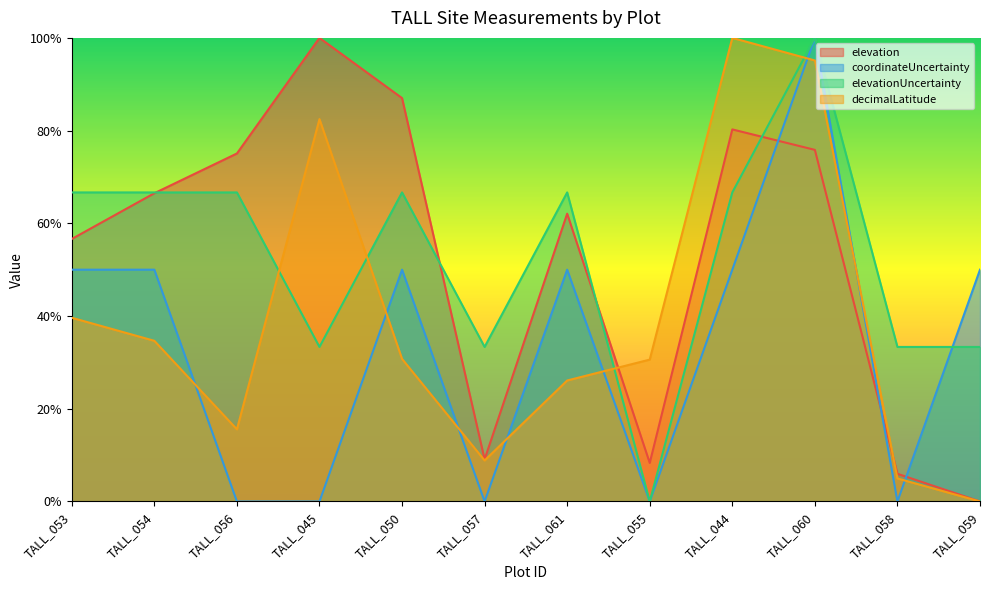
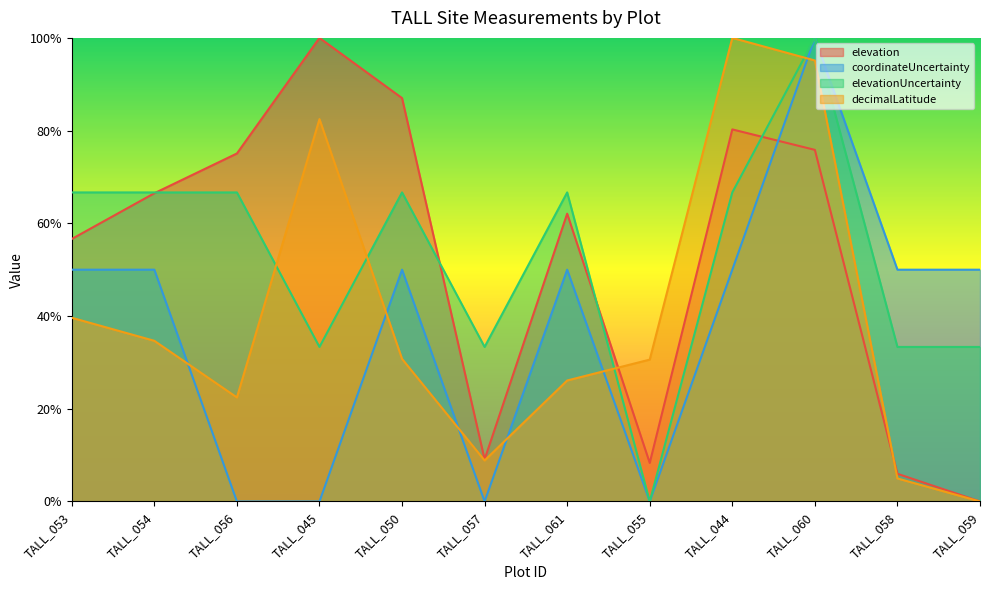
  {
    "elevation": {
      "TALL_053": "57%",
      "TALL_056": "75%",
      "TALL_045": "100%",
      "TALL_050": "87%",
      "TALL_061": "62%",
      "TALL_055": "8%",
      "TALL_044": "80%",
      "TALL_060": "76%",
      "TALL_058": "6%"
    },
    "coordinateUncertainty": {
      "TALL_053": "50%",
      "TALL_054": "50%",
      "TALL_056": "0%",
      "TALL_045": "0%",
      "TALL_050": "50%",
      "TALL_057": "0%",
      "TALL_061": "50%",
      "TALL_044": "50%",
-     "TALL_058": "0%",
+     "TALL_058": "50%",
      "TALL_059": "50%"
    },
    "elevationUncertainty": {
      "TALL_053": "67%",
      "TALL_056": "67%",
      "TALL_045": "33%",
      "TALL_050": "67%",
      "TALL_057": "33%",
      "TALL_061": "67%",
      "TALL_044": "67%",
      "TALL_058": "33%",
      "TALL_059": "33%"
    },
    "decimalLatitude": {
      "TALL_053": "40%",
      "TALL_054": "35%",
-     "TALL_056": "16%",
+     "TALL_056": "22%",
      "TALL_045": "82%",
      "TALL_050": "31%",
      "TALL_061": "26%",
      "TALL_055": "31%",
      "TALL_044": "100%",
      "TALL_060": "95%",
      "TALL_058": "5%"
    }
  }
